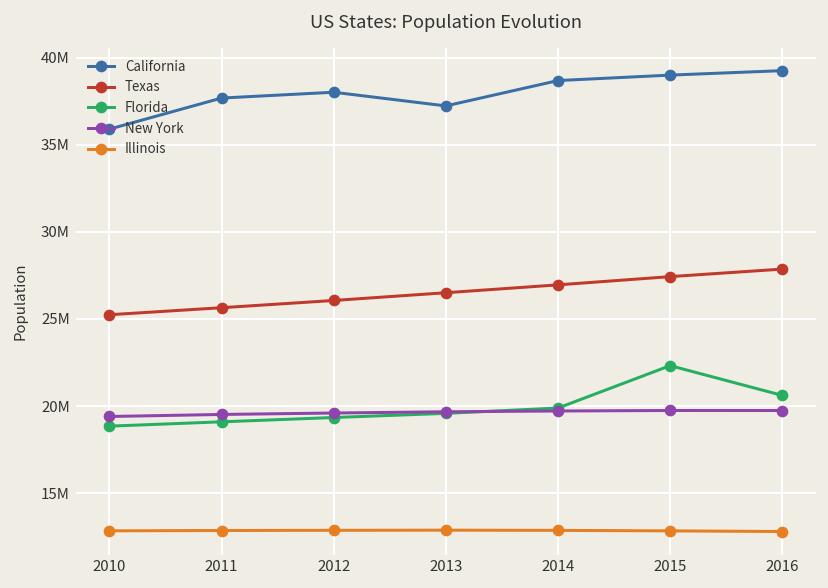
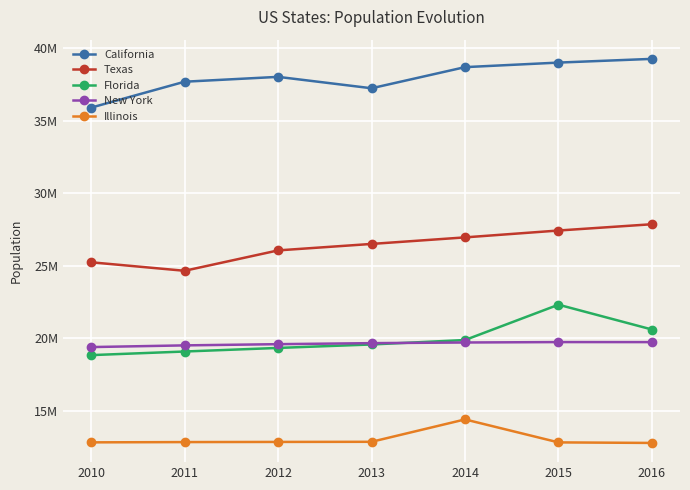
  {
    "California": {
      "2010": 35900000,
      "2011": 37700000,
      "2012": 38000000,
      "2013": 37200000,
      "2014": 38700000,
      "2015": 39000000,
      "2016": 39300000
    },
    "Texas": {
      "2010": 25200000,
-     "2011": 25600000,
+     "2011": 24700000,
      "2012": 26100000,
      "2013": 26500000,
      "2014": 27000000,
      "2015": 27400000,
      "2016": 27900000
    },
    "Florida": {
      "2010": 18800000,
      "2011": 19100000,
      "2012": 19300000,
      "2015": 22300000,
      "2016": 20600000
    },
    "New York": {
      "2010": 19400000,
      "2011": 19500000,
      "2012": 19600000,
      "2015": 19700000,
      "2016": 19700000
    },
    "Illinois": {
      "2010": 12800000,
      "2011": 12900000,
      "2012": 12900000,
      "2013": 12900000,
-     "2014": 12900000,
+     "2014": 14400000,
      "2015": 12800000,
      "2016": 12800000
    }
  }
